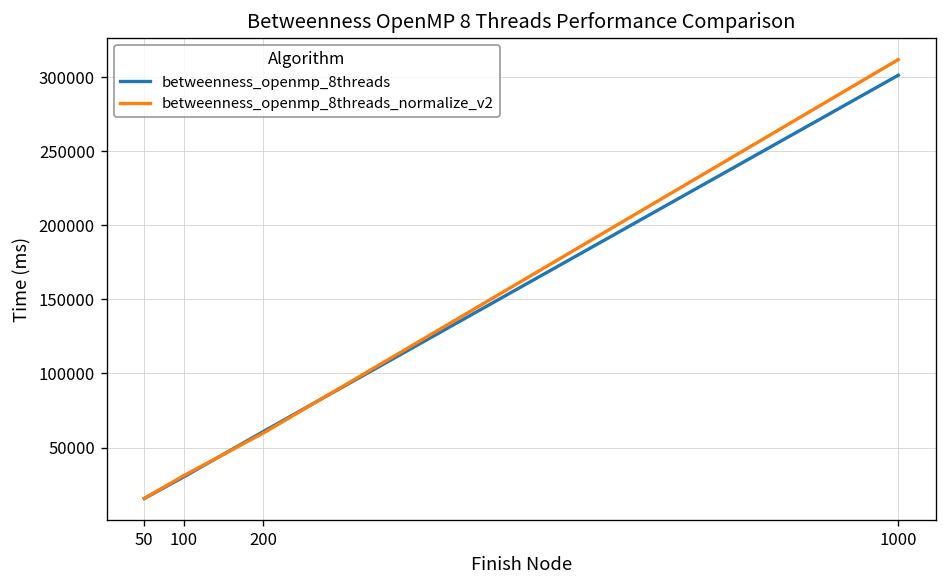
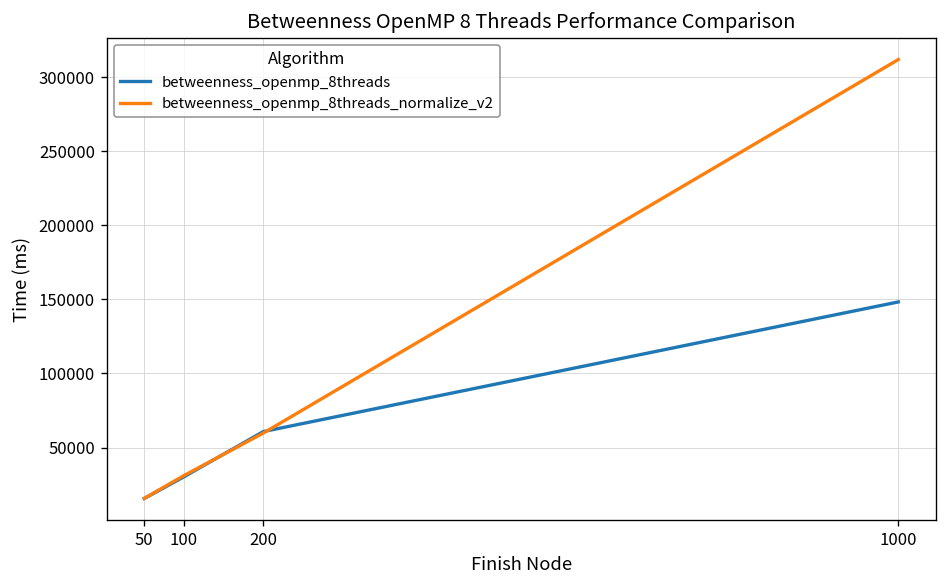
  {
    "betweenness_openmp_8threads": {
-     "1000": 301000
+     "1000": 148000
    },
    "betweenness_openmp_8threads_normalize_v2": {
      "1000": 312000
    }
  }
